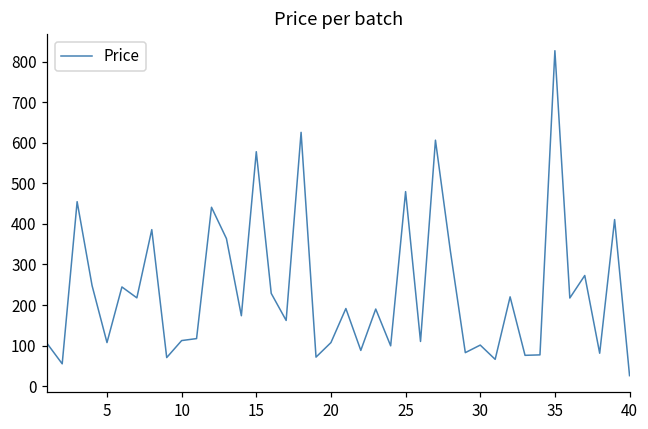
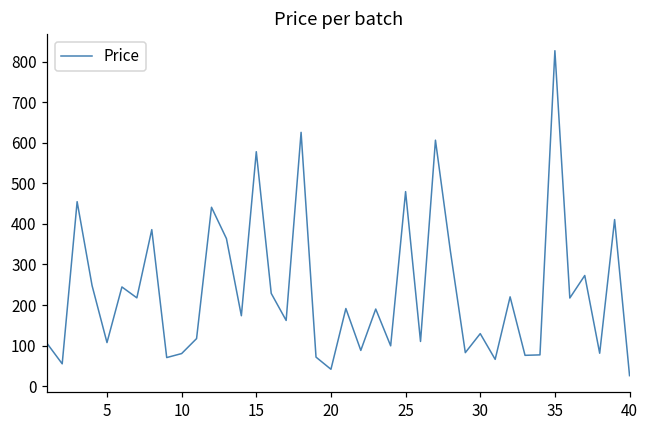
  {
    "5": 110,
-   "10": 110,
+   "10": 80,
    "15": 580,
-   "20": 110,
+   "20": 40,
    "25": 480,
-   "30": 100,
+   "30": 130,
    "35": 830,
    "40": 30
  }
